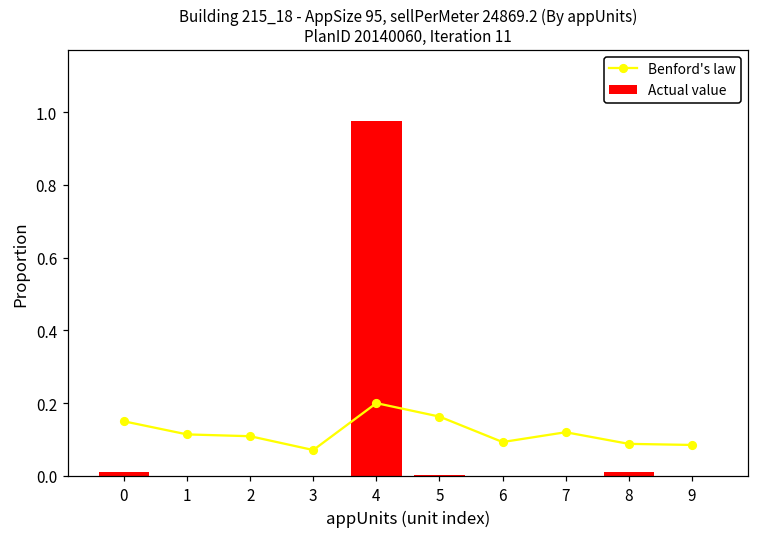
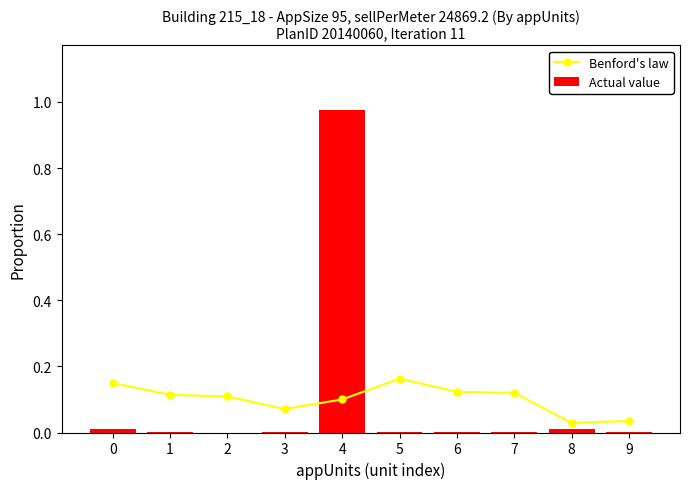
  {
    "Benford's law": {
      "0": 0.15,
      "1": 0.11,
      "2": 0.11,
      "3": 0.07,
-     "4": 0.2,
+     "4": 0.1,
      "5": 0.16,
-     "6": 0.09,
+     "6": 0.12,
      "7": 0.12,
-     "8": 0.09,
-     "9": 0.09
+     "8": 0.03,
+     "9": 0.04
    },
    "Actual value": {
      "0": 0.01,
      "4": 0.98,
      "8": 0.01
    }
  }
